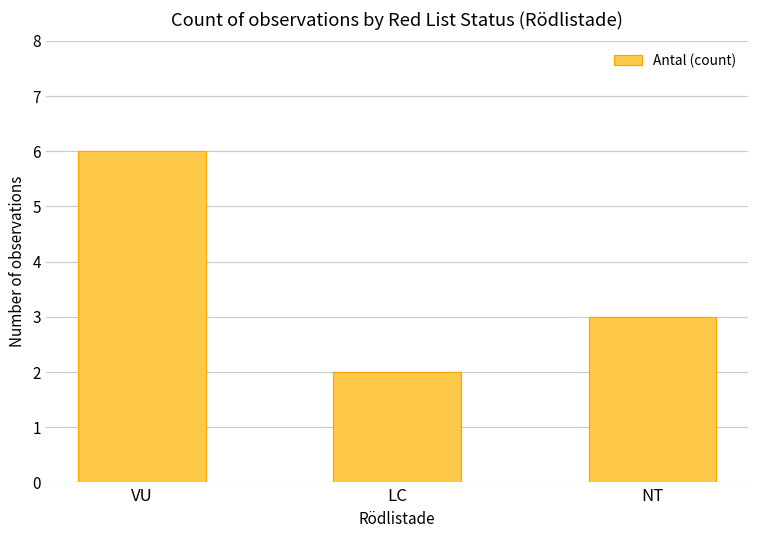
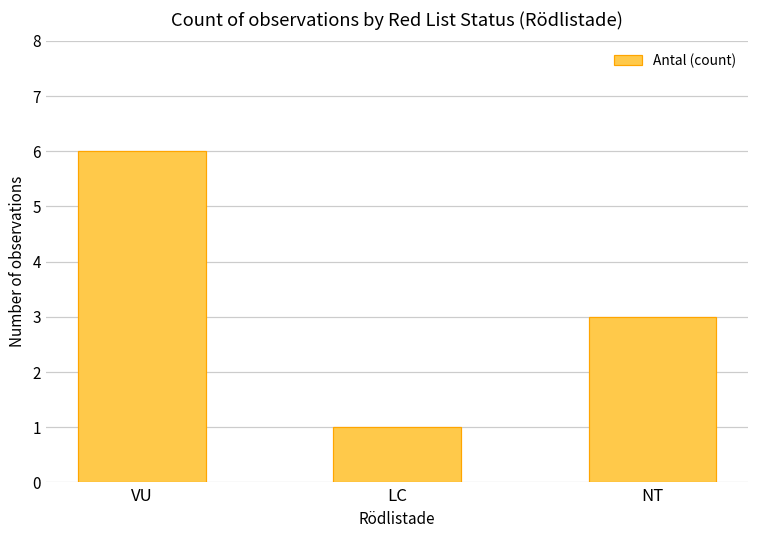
  {
    "VU": 6,
-   "LC": 2,
+   "LC": 1,
    "NT": 3
  }
